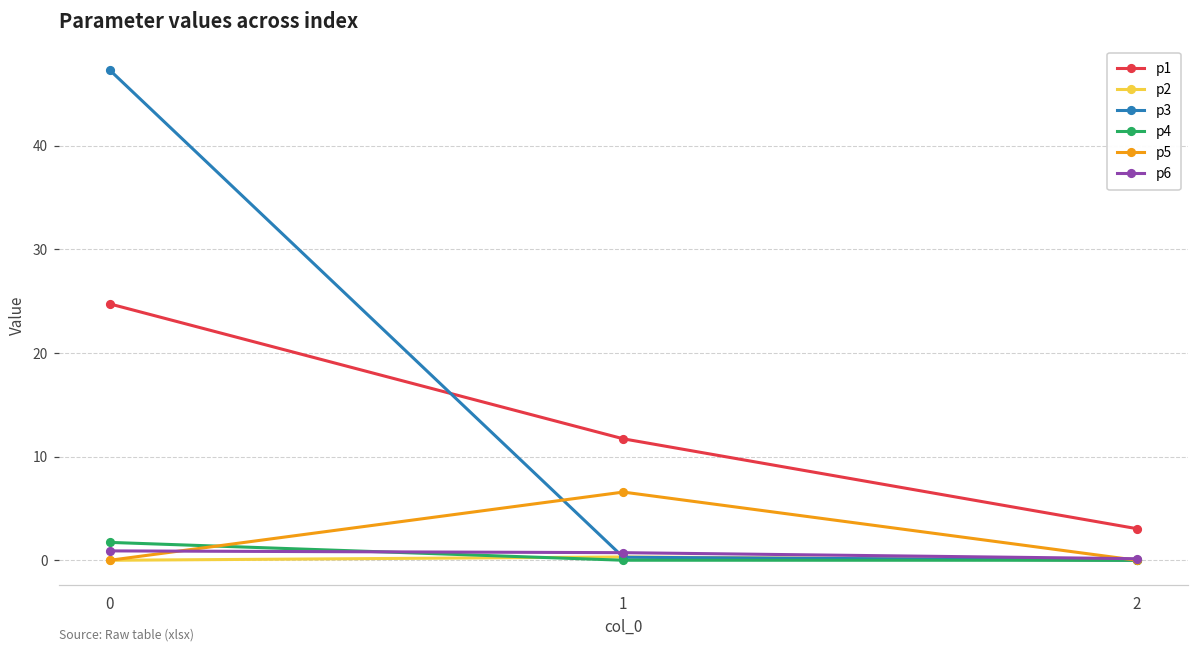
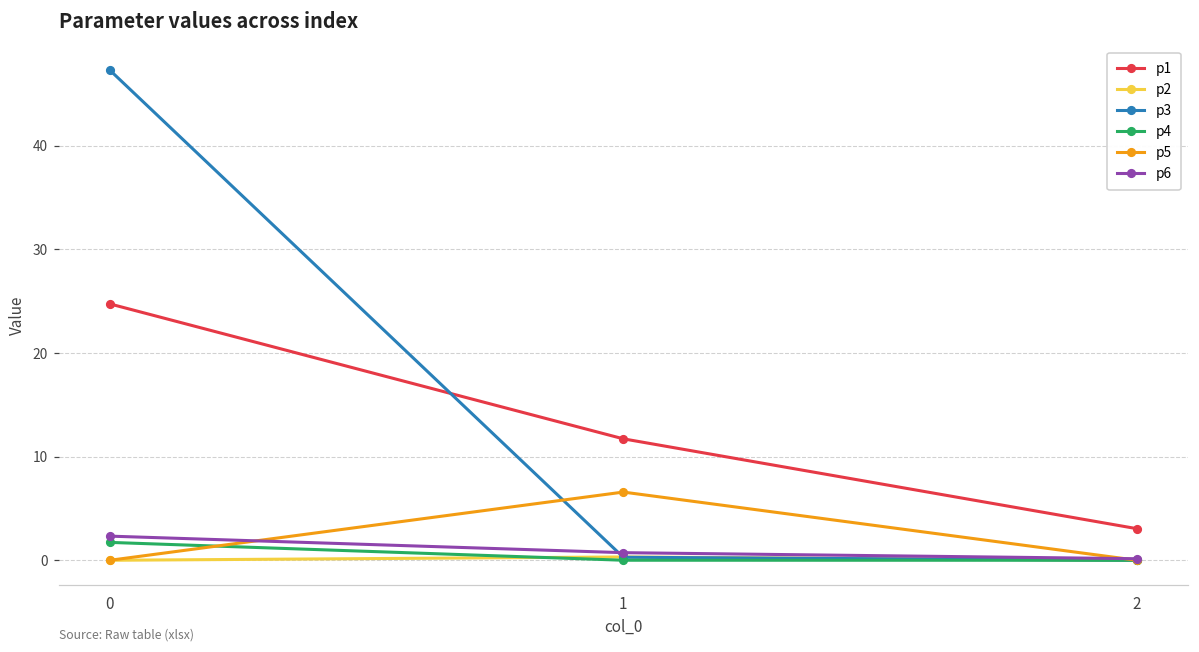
  {
    "p1": {
      "0": 25,
      "1": 12,
      "2": 3
    },
    "p3": {
      "0": 47
    },
    "p4": {
      "0": 2,
      "1": 0
    },
    "p5": {
      "1": 7
    },
    "p6": {
-     "0": 1,
+     "0": 2,
      "1": 1
    }
  }
